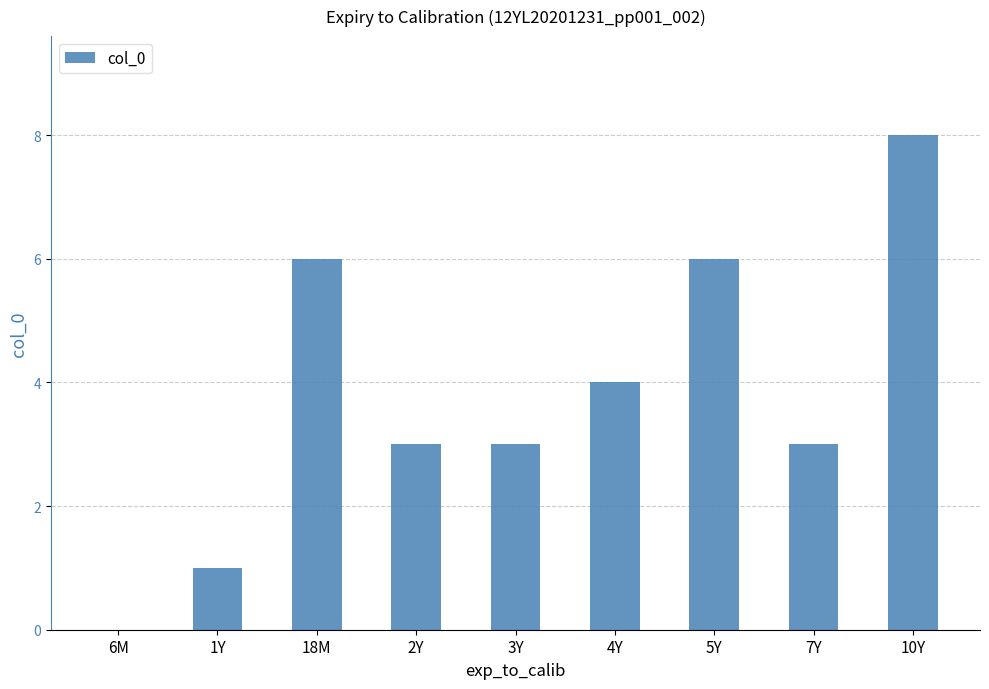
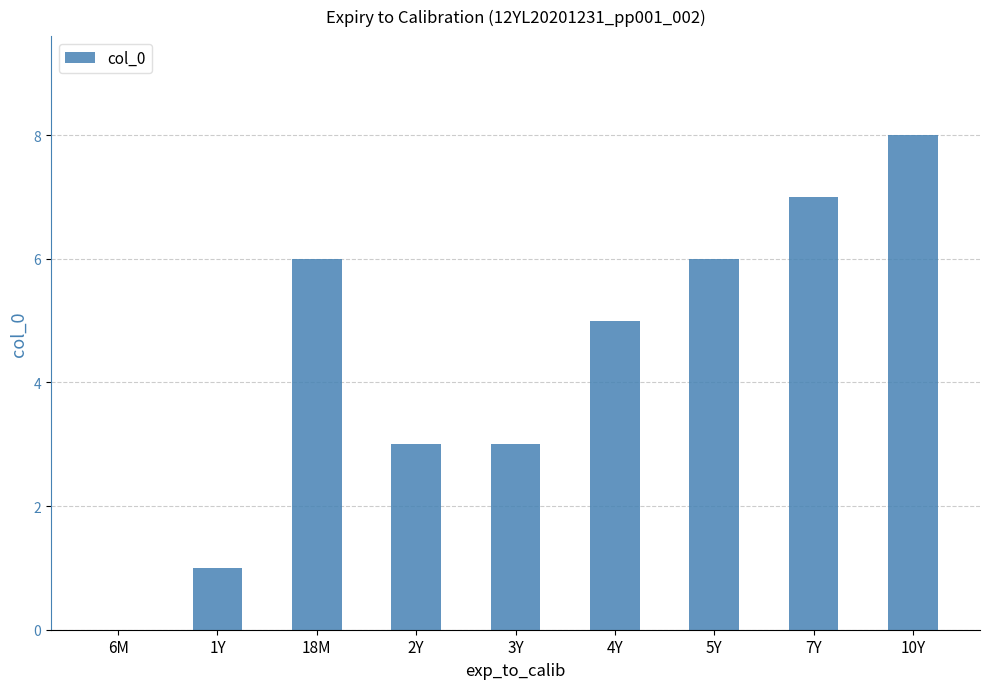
  {
    "6M": 0,
    "1Y": 1,
    "18M": 6,
    "2Y": 3,
    "3Y": 3,
-   "4Y": 4,
+   "4Y": 5,
    "5Y": 6,
-   "7Y": 3,
+   "7Y": 7,
    "10Y": 8
  }
